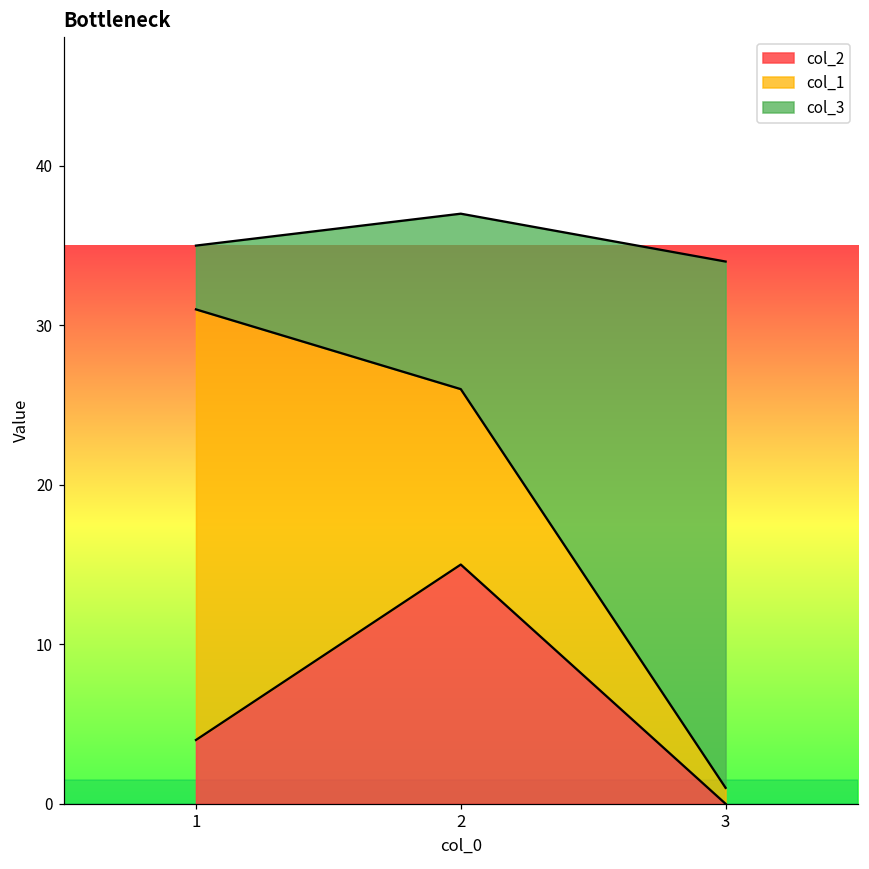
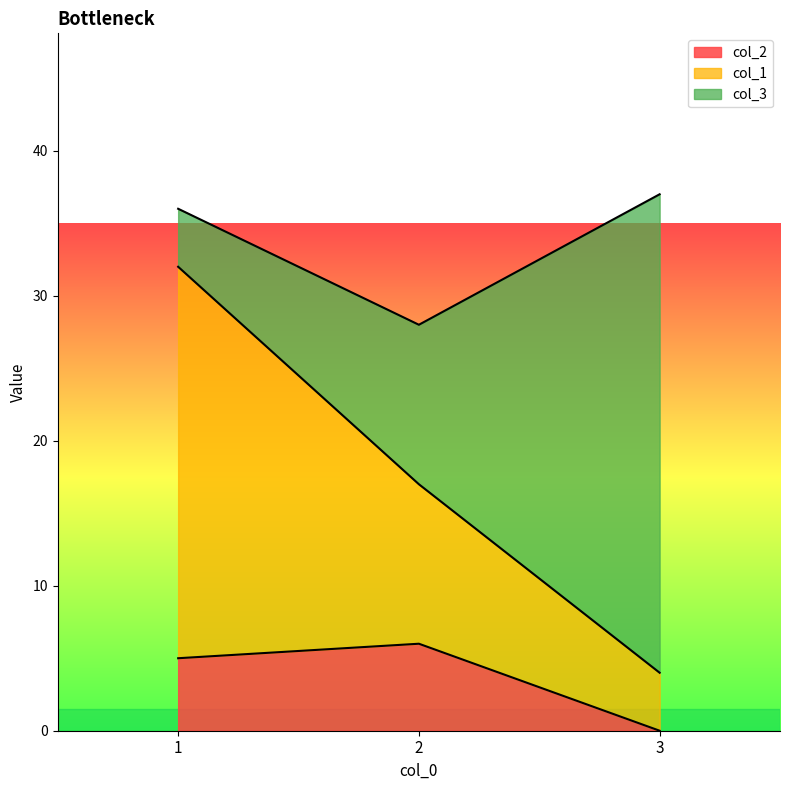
  {
    "col_2": {
-     "1": 4,
-     "2": 15,
+     "1": 5,
+     "2": 6,
      "3": 0
    },
    "col_1": {
      "1": 27,
      "2": 11,
-     "3": 1
+     "3": 4
    },
    "col_3": {
      "1": 4,
      "2": 11,
      "3": 33
    }
  }
